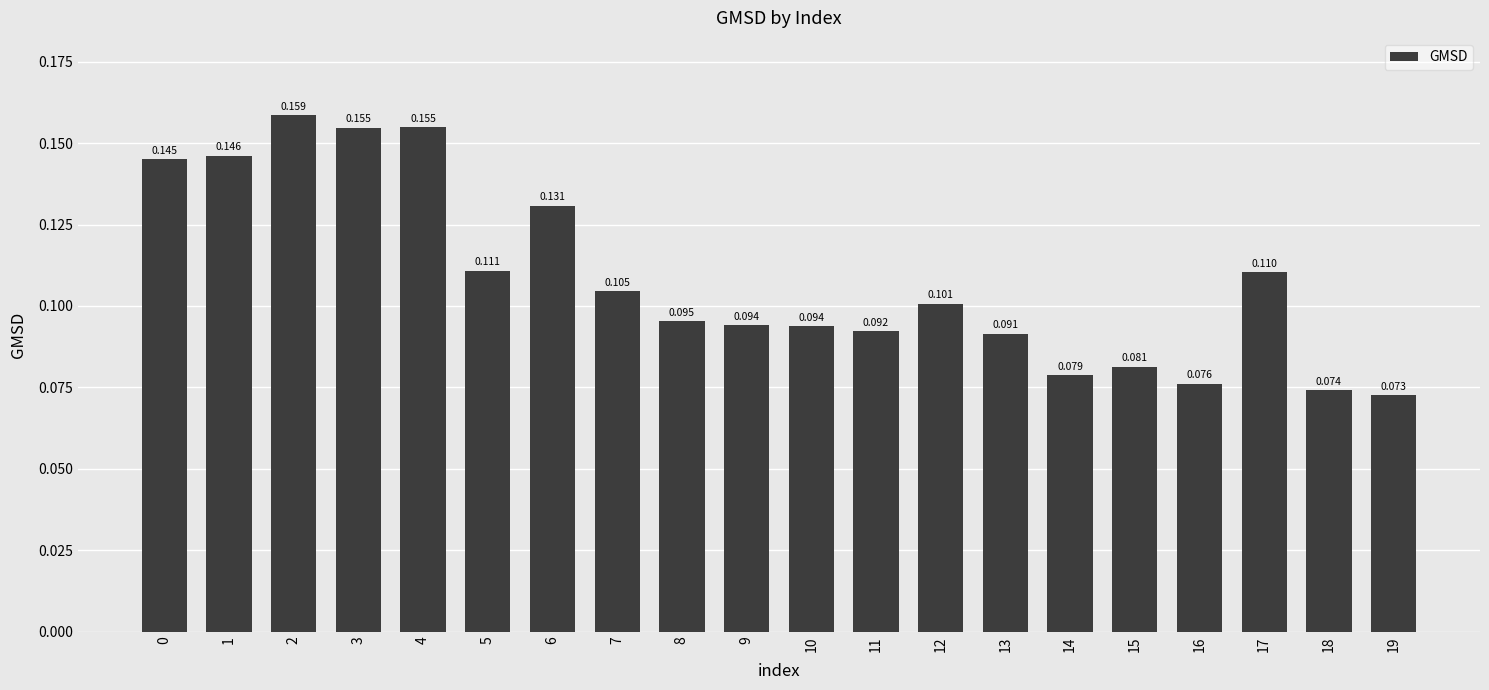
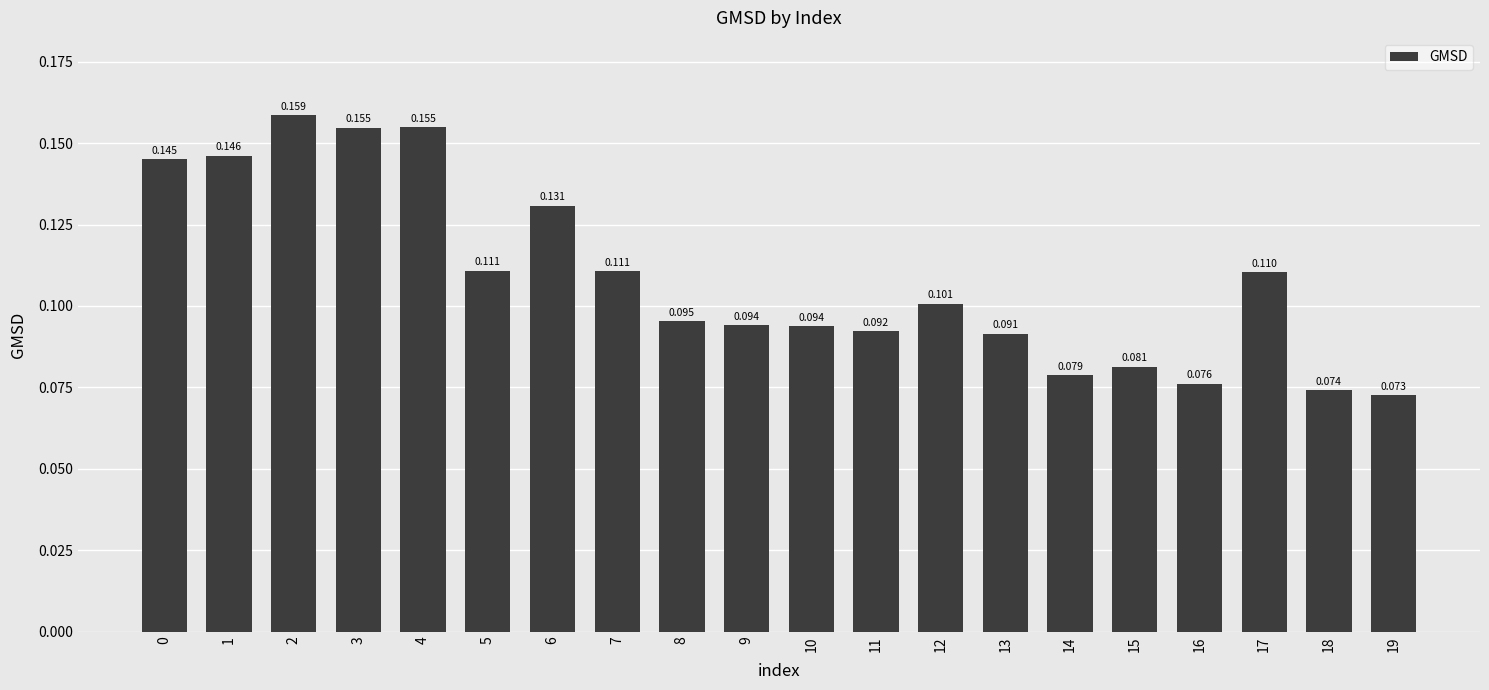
  {
    "0": 0.145,
    "1": 0.146,
    "2": 0.159,
    "3": 0.155,
    "4": 0.155,
    "5": 0.111,
    "6": 0.131,
-   "7": 0.105,
+   "7": 0.111,
    "8": 0.095,
    "9": 0.094,
    "10": 0.094,
    "11": 0.092,
    "12": 0.101,
    "13": 0.091,
    "14": 0.079,
    "15": 0.081,
    "16": 0.076,
    "17": 0.110,
    "18": 0.074,
    "19": 0.073
  }
